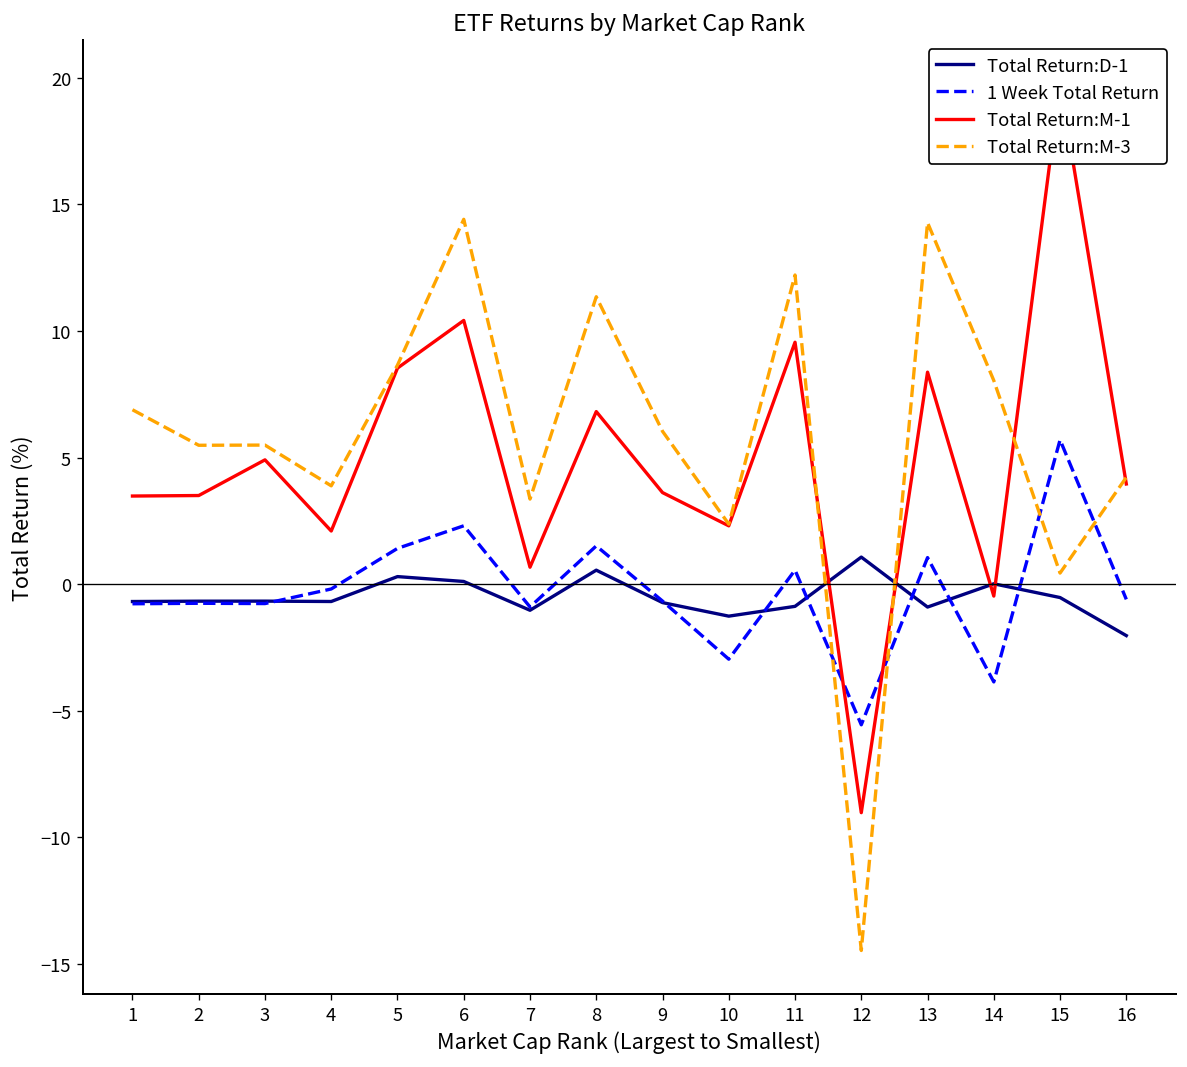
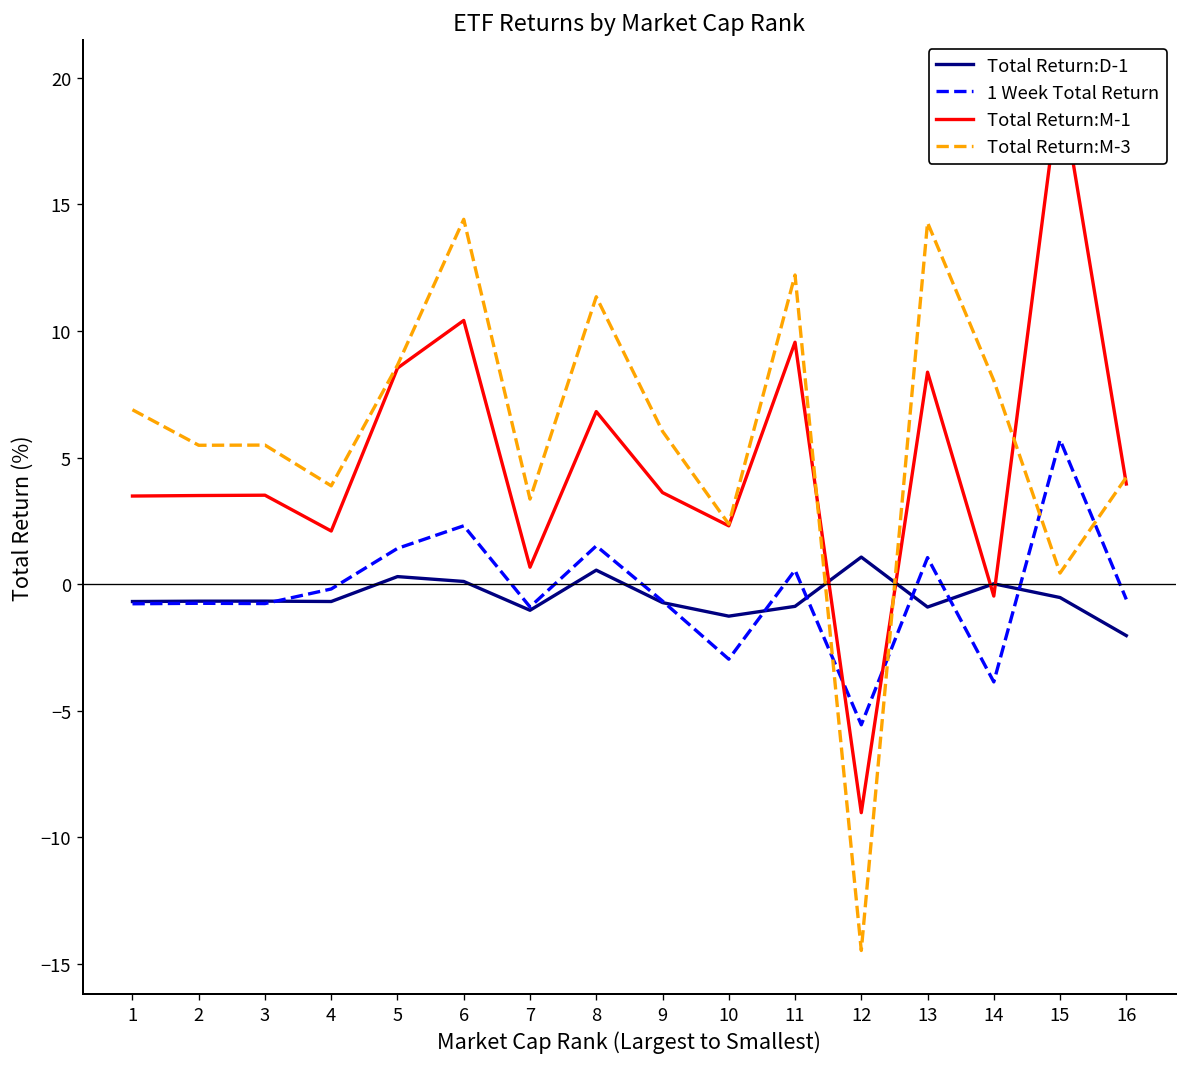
  {
    "Total Return:D-1": {
      "4": -0.7,
      "5": 0.3,
      "6": 0.1,
      "7": -1.0,
      "8": 0.6,
      "10": -1.3,
      "11": -0.9,
      "12": 1.1,
      "13": -0.9,
      "14": 0.0,
      "15": -0.5,
      "16": -2.0
    },
    "1 Week Total Return": {
      "4": -0.2,
      "5": 1.4,
      "6": 2.3,
      "7": -0.9,
      "8": 1.5,
      "10": -3.0,
      "11": 0.6,
      "12": -5.6,
      "13": 1.0,
      "14": -3.9,
      "15": 5.7,
      "16": -0.6
    },
    "Total Return:M-1": {
      "1": 3.5,
      "2": 3.5,
-     "3": 4.9,
+     "3": 3.5,
      "4": 2.1,
      "6": 10.4,
      "7": 0.7,
      "8": 6.8,
      "9": 3.6,
      "11": 9.6,
      "12": -9.0,
      "13": 8.4,
      "14": -0.5,
      "16": 4.0
    },
    "Total Return:M-3": {
      "1": 6.9,
      "2": 5.5,
      "3": 5.5,
      "4": 3.9,
      "6": 14.4,
      "7": 3.4,
      "8": 11.3,
      "9": 6.0,
      "11": 12.2,
      "12": -14.5,
      "13": 14.3,
      "14": 8.0,
      "15": 0.4,
      "16": 4.2
    }
  }
